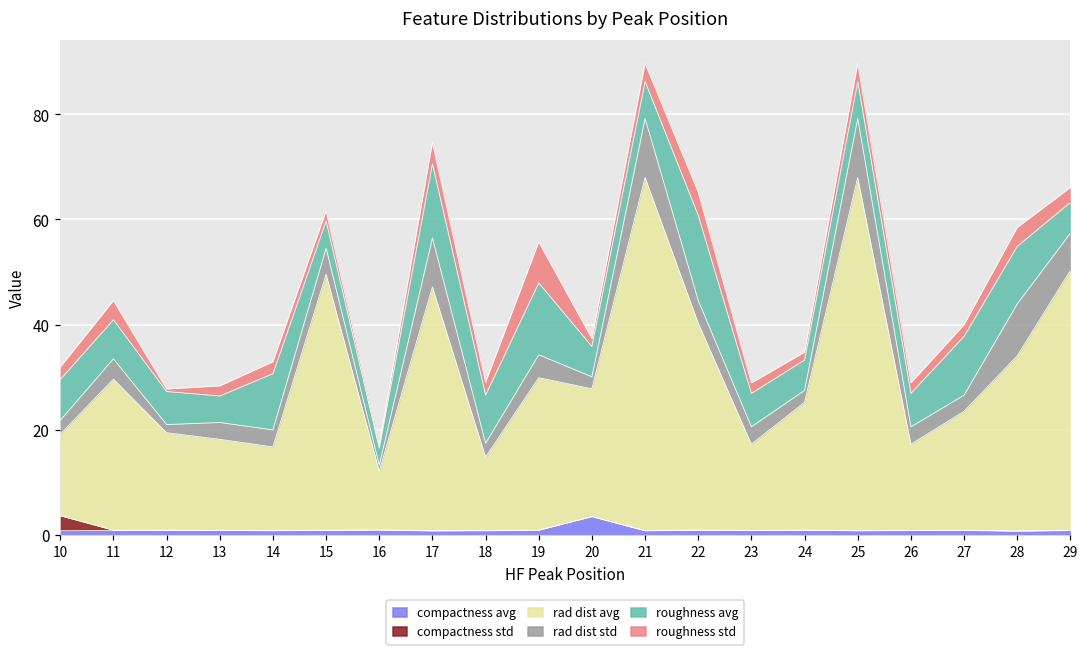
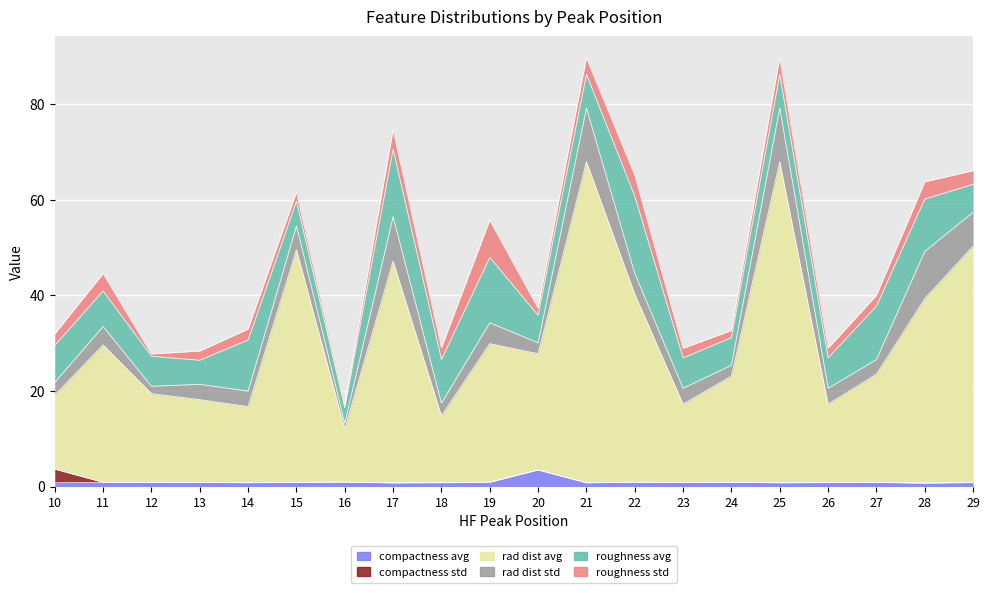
  {
    "compactness avg": {
      "10": 1
    },
    "compactness std": {
      "10": 3
    },
    "rad dist avg": {
      "10": 15,
      "11": 29,
      "12": 19,
      "13": 17,
      "14": 16,
      "15": 49,
      "16": 11,
      "17": 46,
      "18": 14,
      "19": 29,
      "20": 24,
      "21": 67,
      "22": 39,
      "23": 16,
-     "24": 24,
+     "24": 22,
      "25": 67,
      "26": 16,
      "27": 23,
-     "28": 33,
+     "28": 39,
      "29": 49
    },
    "rad dist std": {
      "10": 3,
      "11": 4,
      "12": 2,
      "13": 3,
      "14": 3,
      "15": 5,
      "16": 1,
      "17": 9,
      "18": 3,
      "19": 4,
      "20": 2,
      "21": 11,
      "22": 4,
      "23": 3,
      "24": 2,
      "25": 11,
      "26": 3,
      "27": 3,
      "28": 10,
      "29": 7
    },
    "roughness avg": {
      "10": 8,
      "11": 7,
      "13": 5,
      "14": 11,
      "15": 5,
      "16": 3,
      "17": 14,
      "18": 9,
      "19": 14,
      "20": 6,
      "21": 7,
      "22": 16,
      "23": 6,
      "24": 6,
      "25": 7,
      "26": 6,
      "27": 11,
      "28": 11,
      "29": 6
    },
    "roughness std": {
      "10": 2,
      "11": 4,
      "13": 2,
      "14": 2,
      "15": 2,
      "16": 1,
      "17": 4,
      "18": 2,
      "19": 8,
      "20": 1,
      "21": 3,
      "22": 4,
      "23": 2,
      "24": 1,
      "25": 3,
      "26": 2,
      "27": 2,
      "28": 4,
      "29": 3
    }
  }
